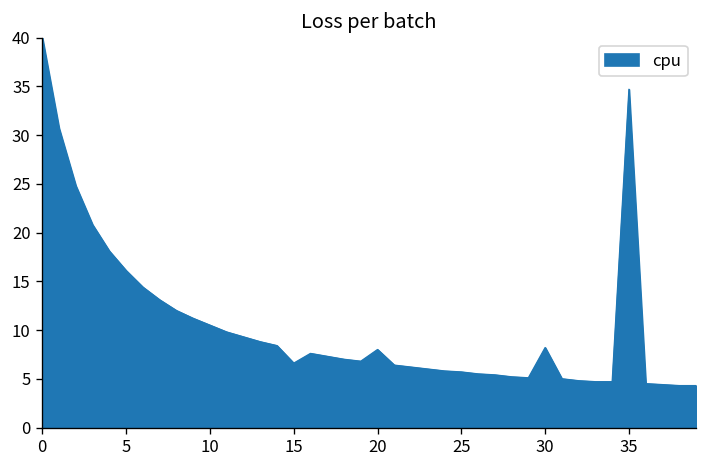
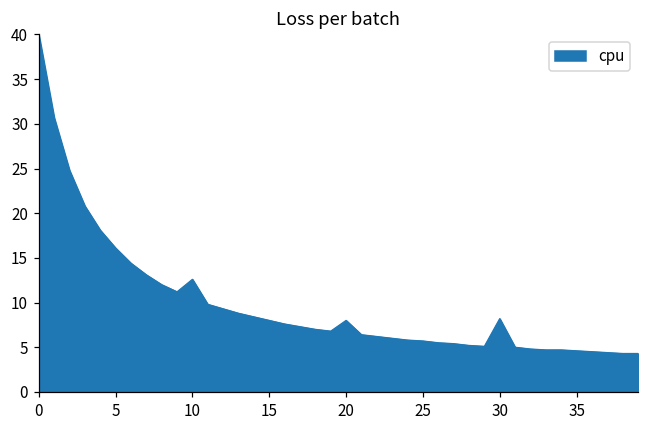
  {
    "0": 40,
    "5": 16,
-   "10": 11,
-   "15": 7,
+   "10": 13,
+   "15": 8,
    "20": 8,
    "25": 6,
    "30": 8,
-   "35": 35
+   "35": 5
  }
